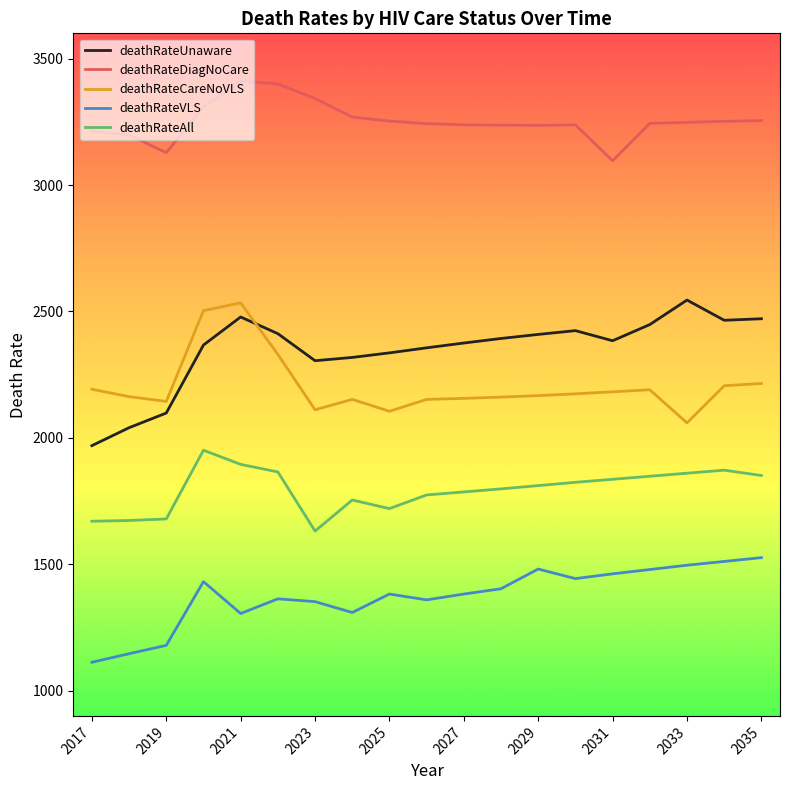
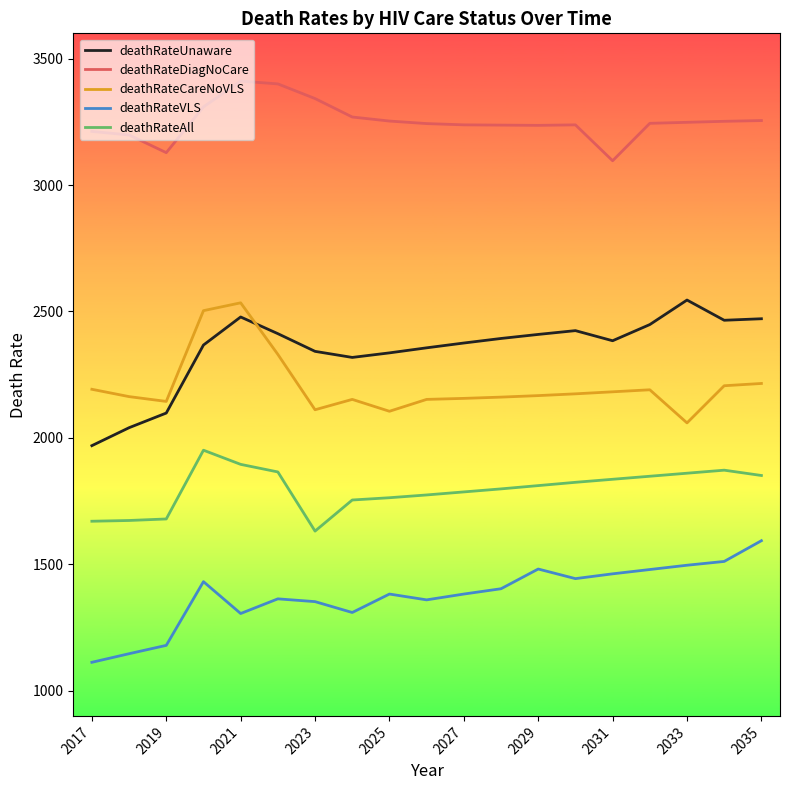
  {
    "deathRateUnaware": {
      "2017": 1970,
      "2019": 2100,
      "2021": 2480,
-     "2023": 2310,
+     "2023": 2340,
      "2025": 2340,
      "2027": 2380,
      "2029": 2410,
      "2031": 2380,
      "2033": 2550,
      "2035": 2470
    },
    "deathRateDiagNoCare": {
      "2019": 3130,
      "2023": 3340,
      "2025": 3250,
      "2027": 3240,
      "2029": 3240,
      "2031": 3100,
      "2033": 3250,
      "2035": 3260
    },
    "deathRateCareNoVLS": {
      "2017": 2190,
      "2019": 2140,
      "2021": 2530,
      "2023": 2110,
      "2025": 2110,
      "2027": 2160,
      "2029": 2170,
      "2031": 2180,
      "2033": 2060,
      "2035": 2220
    },
    "deathRateVLS": {
      "2017": 1110,
      "2019": 1180,
      "2021": 1310,
      "2023": 1350,
      "2025": 1380,
      "2027": 1380,
      "2029": 1480,
      "2031": 1460,
      "2033": 1500,
-     "2035": 1530
+     "2035": 1590
    },
    "deathRateAll": {
      "2017": 1670,
      "2019": 1680,
      "2021": 1900,
      "2023": 1630,
-     "2025": 1720,
+     "2025": 1760,
      "2027": 1790,
      "2029": 1810,
      "2031": 1840,
      "2033": 1860,
      "2035": 1850
    }
  }
